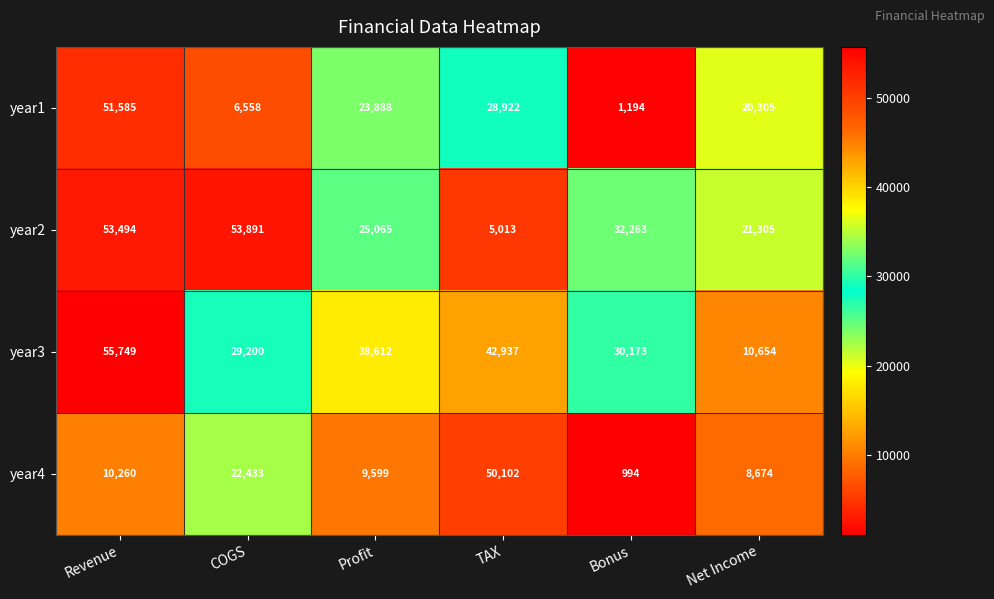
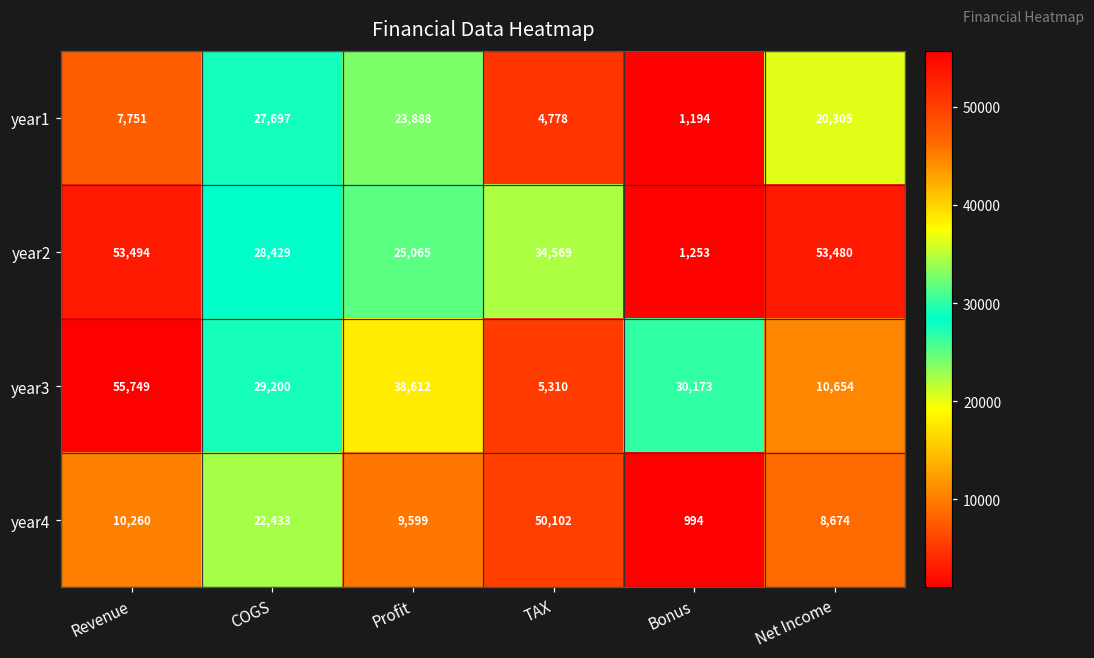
  {
    "year1": {
-     "Revenue": "51,585",
-     "COGS": "6,558",
+     "Revenue": "7,751",
+     "COGS": "27,697",
      "Profit": "23,888",
-     "TAX": "28,922",
+     "TAX": "4,778",
      "Bonus": "1,194",
      "Net Income": "20,305"
    },
    "year2": {
      "Revenue": "53,494",
-     "COGS": "53,891",
+     "COGS": "28,429",
      "Profit": "25,065",
-     "TAX": "5,013",
-     "Bonus": "32,263",
-     "Net Income": "21,305"
+     "TAX": "34,569",
+     "Bonus": "1,253",
+     "Net Income": "53,480"
    },
    "year3": {
      "Revenue": "55,749",
      "COGS": "29,200",
      "Profit": "38,612",
-     "TAX": "42,937",
+     "TAX": "5,310",
      "Bonus": "30,173",
      "Net Income": "10,654"
    },
    "year4": {
      "Revenue": "10,260",
      "COGS": "22,433",
      "Profit": "9,599",
      "TAX": "50,102",
      "Bonus": "994",
      "Net Income": "8,674"
    }
  }
